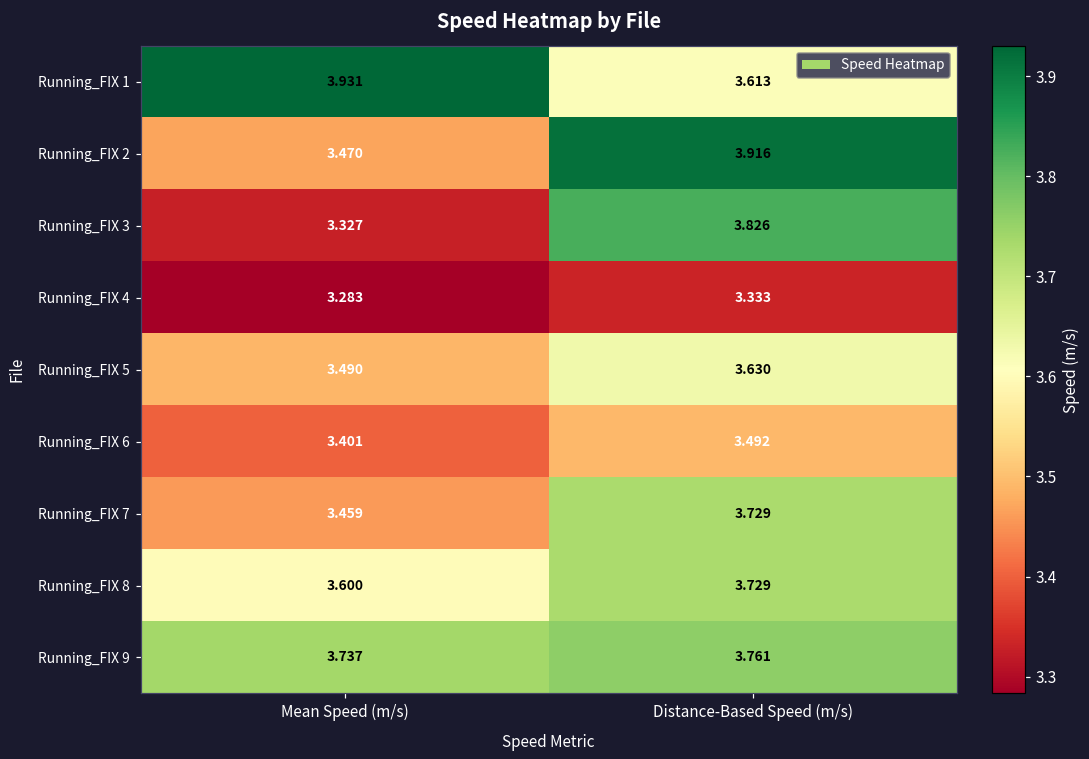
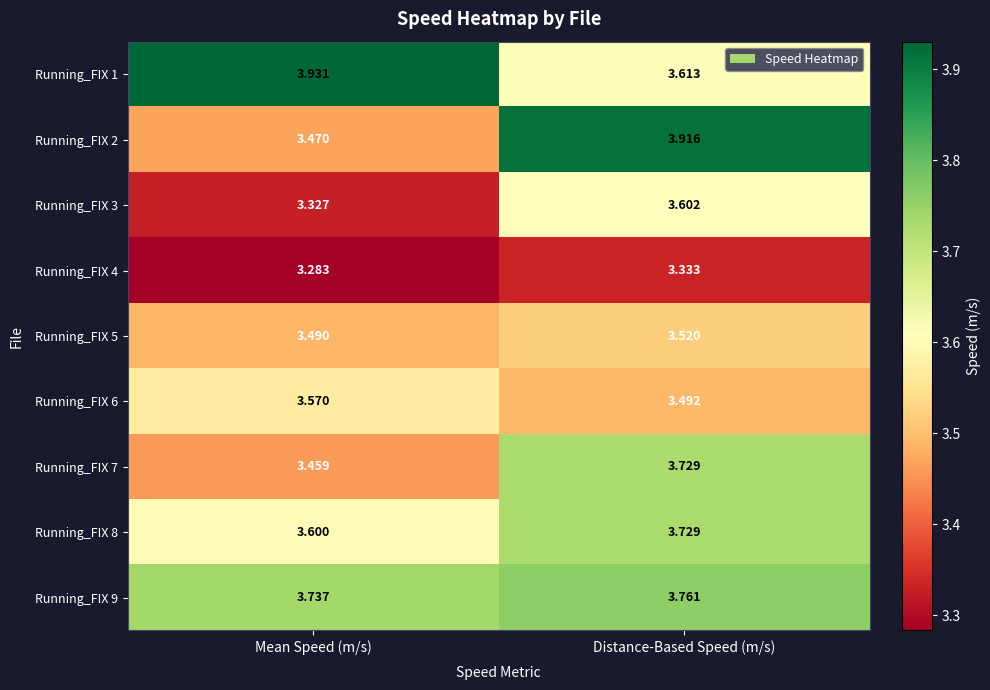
  {
    "Running_FIX 1": {
      "Mean Speed (m/s)": 3.931,
      "Distance-Based Speed (m/s)": 3.613
    },
    "Running_FIX 2": {
      "Mean Speed (m/s)": 3.470,
      "Distance-Based Speed (m/s)": 3.916
    },
    "Running_FIX 3": {
      "Mean Speed (m/s)": 3.327,
-     "Distance-Based Speed (m/s)": 3.826
+     "Distance-Based Speed (m/s)": 3.602
    },
    "Running_FIX 4": {
      "Mean Speed (m/s)": 3.283,
      "Distance-Based Speed (m/s)": 3.333
    },
    "Running_FIX 5": {
      "Mean Speed (m/s)": 3.490,
-     "Distance-Based Speed (m/s)": 3.630
+     "Distance-Based Speed (m/s)": 3.520
    },
    "Running_FIX 6": {
-     "Mean Speed (m/s)": 3.401,
+     "Mean Speed (m/s)": 3.570,
      "Distance-Based Speed (m/s)": 3.492
    },
    "Running_FIX 7": {
      "Mean Speed (m/s)": 3.459,
      "Distance-Based Speed (m/s)": 3.729
    },
    "Running_FIX 8": {
      "Mean Speed (m/s)": 3.600,
      "Distance-Based Speed (m/s)": 3.729
    },
    "Running_FIX 9": {
      "Mean Speed (m/s)": 3.737,
      "Distance-Based Speed (m/s)": 3.761
    }
  }
